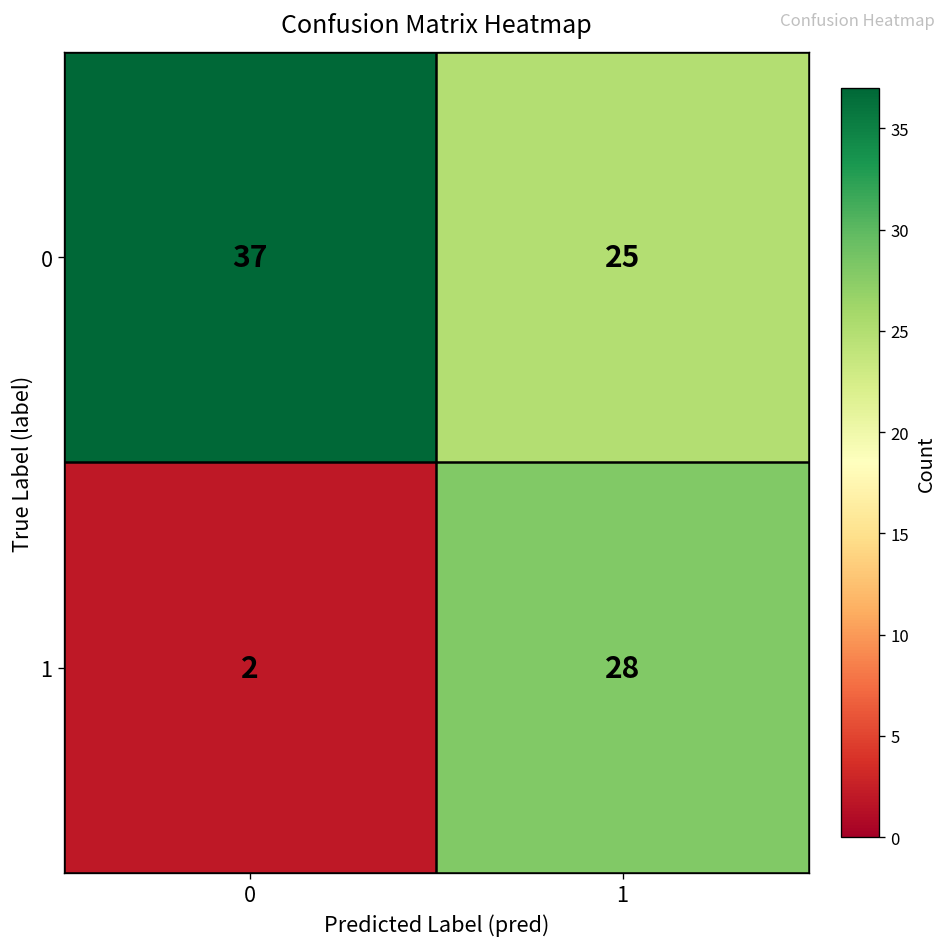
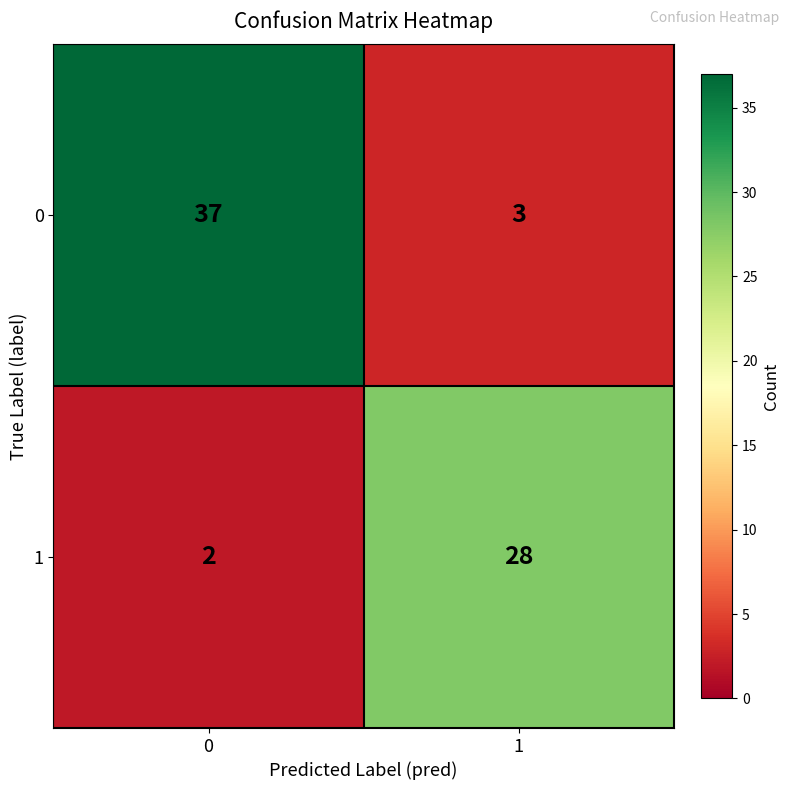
  {
    "0": {
      "0": 37,
-     "1": 25
+     "1": 3
    },
    "1": {
      "0": 2,
      "1": 28
    }
  }
